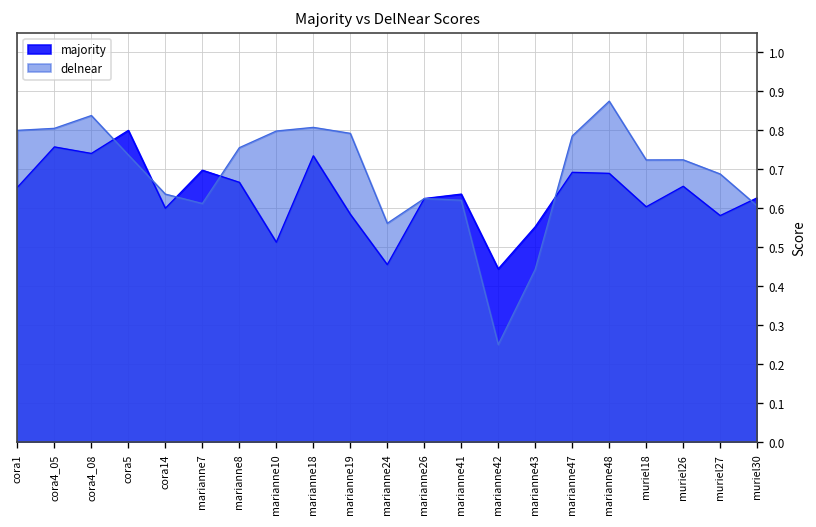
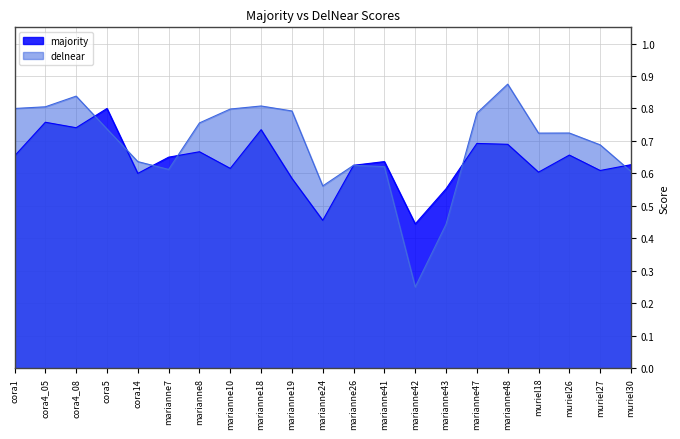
  {
    "majority": {
      "cora1": 0.65,
      "cora4_05": 0.76,
      "cora4_08": 0.74,
      "cora5": 0.80,
      "cora14": 0.60,
-     "marianne7": 0.70,
+     "marianne7": 0.65,
      "marianne8": 0.67,
-     "marianne10": 0.51,
+     "marianne10": 0.62,
      "marianne18": 0.73,
      "marianne19": 0.58,
      "marianne24": 0.46,
      "marianne41": 0.64,
      "marianne42": 0.44,
      "marianne43": 0.55,
      "marianne47": 0.69,
      "marianne48": 0.69,
      "muriel18": 0.60,
      "muriel26": 0.66,
-     "muriel27": 0.58,
+     "muriel27": 0.61,
      "muriel30": 0.63
    },
    "delnear": {
      "cora1": 0.80,
      "cora4_05": 0.81,
      "cora4_08": 0.84,
      "cora5": 0.74,
      "cora14": 0.64,
      "marianne7": 0.61,
      "marianne8": 0.76,
      "marianne10": 0.80,
      "marianne18": 0.81,
      "marianne19": 0.79,
      "marianne24": 0.56,
      "marianne41": 0.62,
      "marianne42": 0.25,
      "marianne43": 0.44,
      "marianne47": 0.79,
      "marianne48": 0.87,
      "muriel18": 0.72,
      "muriel26": 0.72,
      "muriel27": 0.69,
      "muriel30": 0.61
    }
  }
